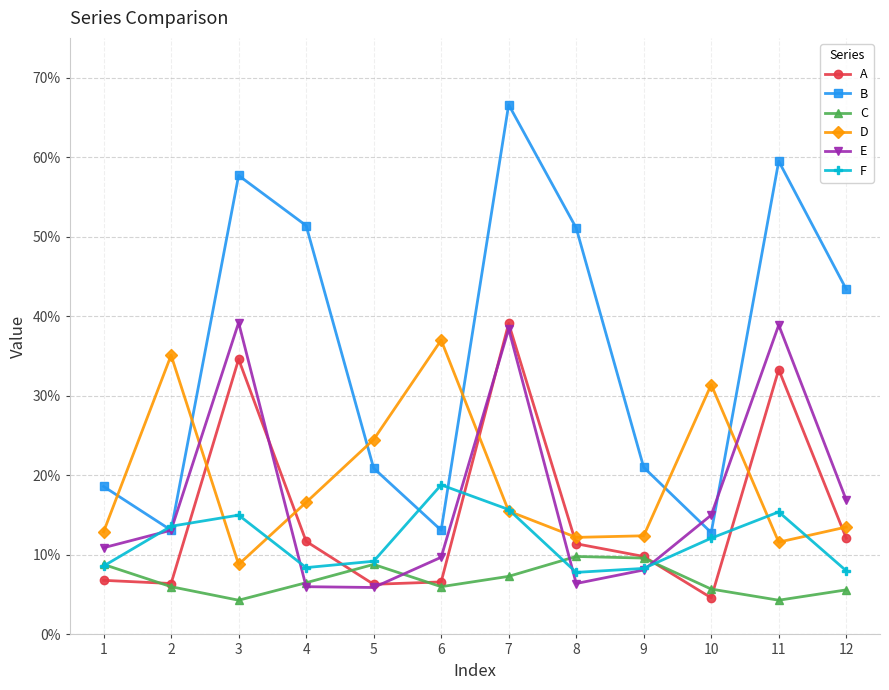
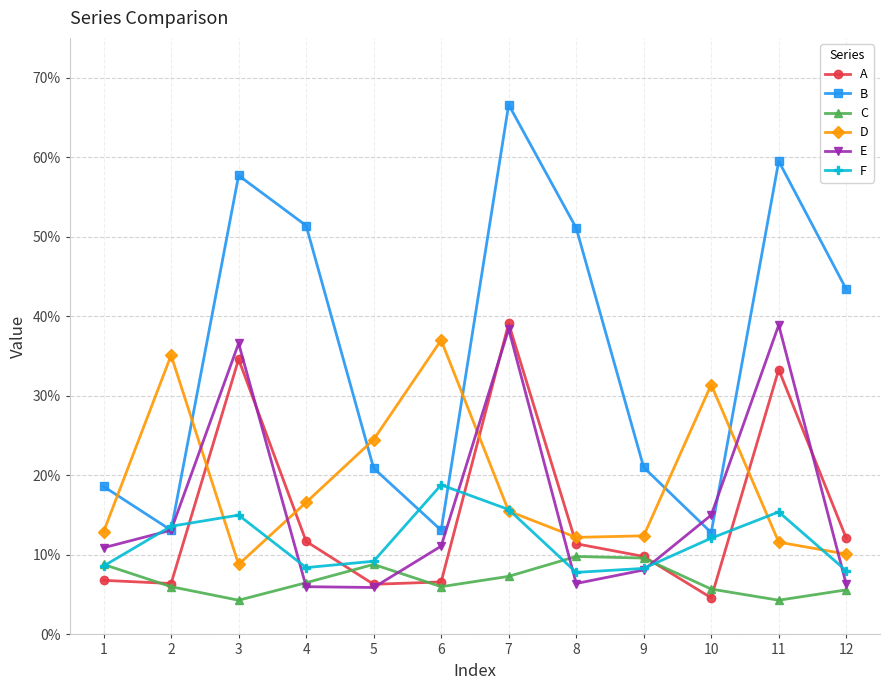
  {
    "A": {
      "1": "7%",
      "2": "6%",
      "3": "35%",
      "4": "12%",
      "5": "6%",
      "6": "7%",
      "7": "39%",
      "8": "11%",
      "10": "5%",
      "11": "33%",
      "12": "12%"
    },
    "C": {
      "2": "6%",
      "3": "4%",
      "4": "7%",
      "5": "9%",
      "6": "6%",
      "7": "7%",
      "8": "10%",
      "10": "6%",
      "11": "4%",
      "12": "6%"
    },
    "D": {
      "1": "13%",
      "2": "35%",
      "3": "9%",
      "4": "17%",
      "5": "25%",
      "6": "37%",
      "8": "12%",
      "9": "12%",
      "10": "31%",
      "11": "12%",
-     "12": "14%"
+     "12": "10%"
    },
    "E": {
      "1": "11%",
-     "3": "39%",
+     "3": "37%",
      "4": "6%",
      "5": "6%",
-     "6": "10%",
+     "6": "11%",
      "7": "38%",
      "8": "6%",
      "10": "15%",
      "11": "39%",
-     "12": "17%"
+     "12": "6%"
    }
  }
